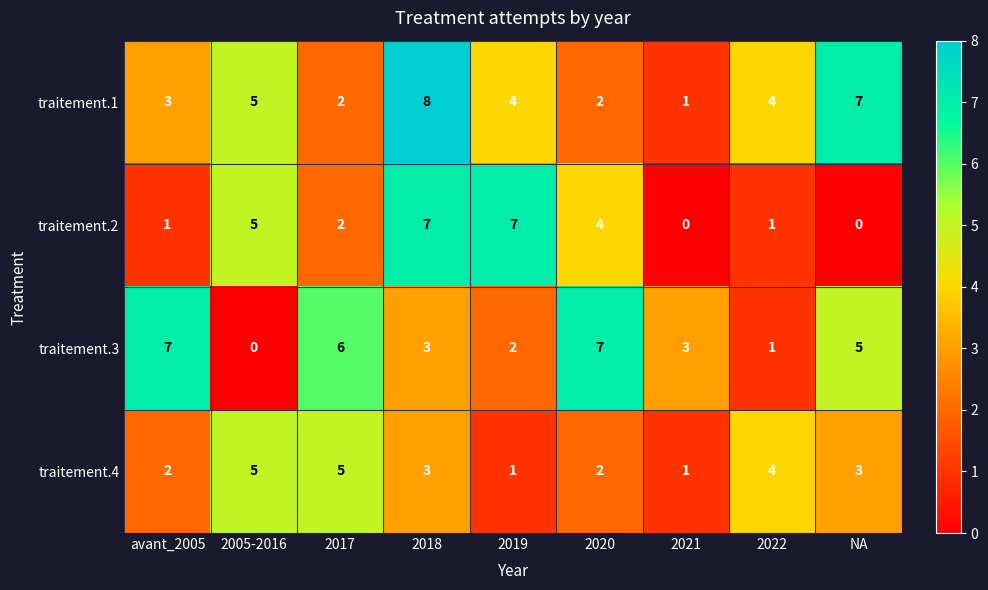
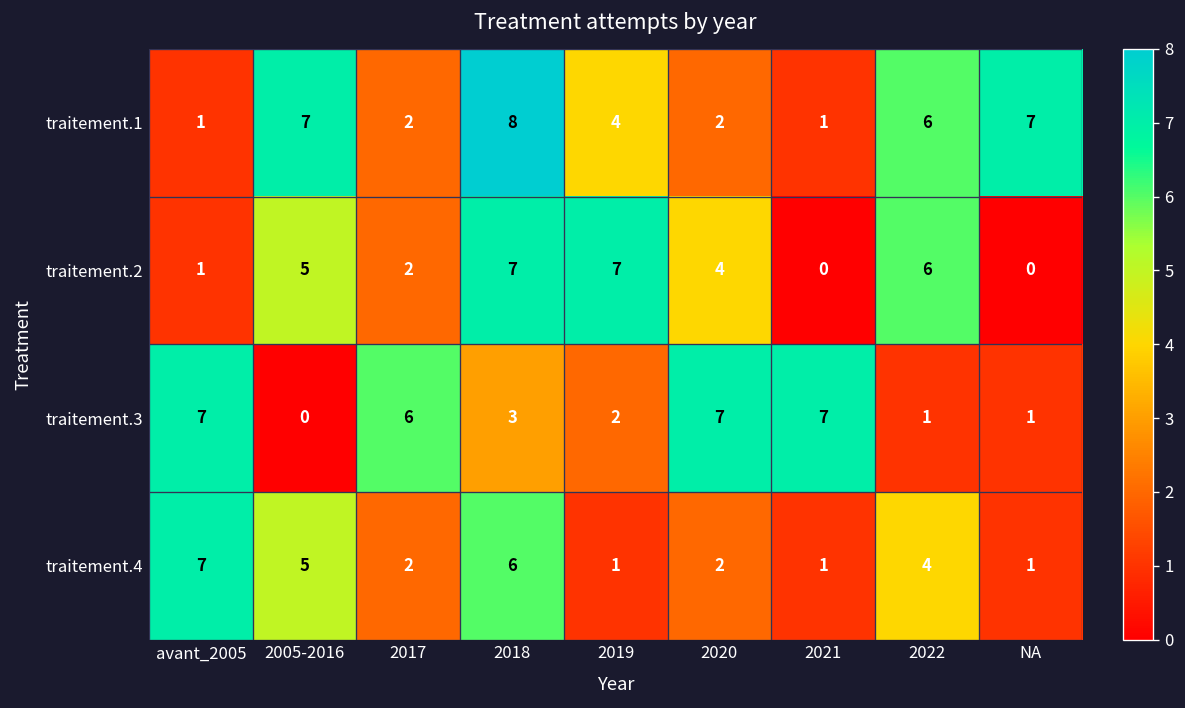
  {
    "traitement.1": {
-     "avant_2005": 3,
-     "2005-2016": 5,
+     "avant_2005": 1,
+     "2005-2016": 7,
      "2017": 2,
      "2018": 8,
      "2019": 4,
      "2020": 2,
      "2021": 1,
-     "2022": 4,
+     "2022": 6,
      "NA": 7
    },
    "traitement.2": {
      "avant_2005": 1,
      "2005-2016": 5,
      "2017": 2,
      "2018": 7,
      "2019": 7,
      "2020": 4,
      "2021": 0,
-     "2022": 1,
+     "2022": 6,
      "NA": 0
    },
    "traitement.3": {
      "avant_2005": 7,
      "2005-2016": 0,
      "2017": 6,
      "2018": 3,
      "2019": 2,
      "2020": 7,
-     "2021": 3,
+     "2021": 7,
      "2022": 1,
-     "NA": 5
+     "NA": 1
    },
    "traitement.4": {
-     "avant_2005": 2,
+     "avant_2005": 7,
      "2005-2016": 5,
-     "2017": 5,
-     "2018": 3,
+     "2017": 2,
+     "2018": 6,
      "2019": 1,
      "2020": 2,
      "2021": 1,
      "2022": 4,
-     "NA": 3
+     "NA": 1
    }
  }
